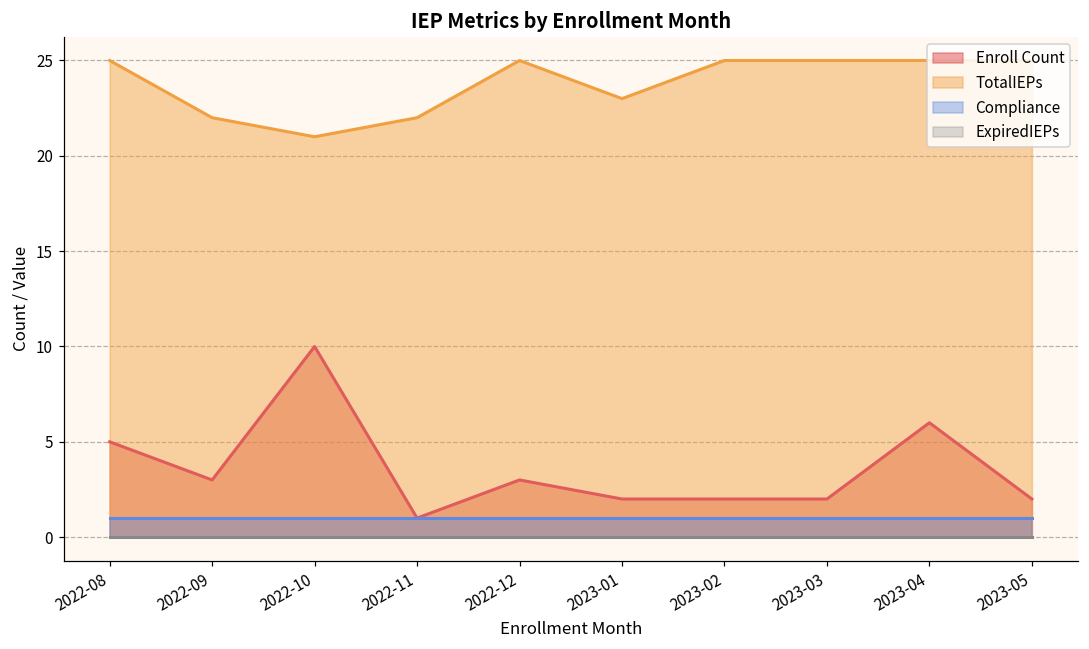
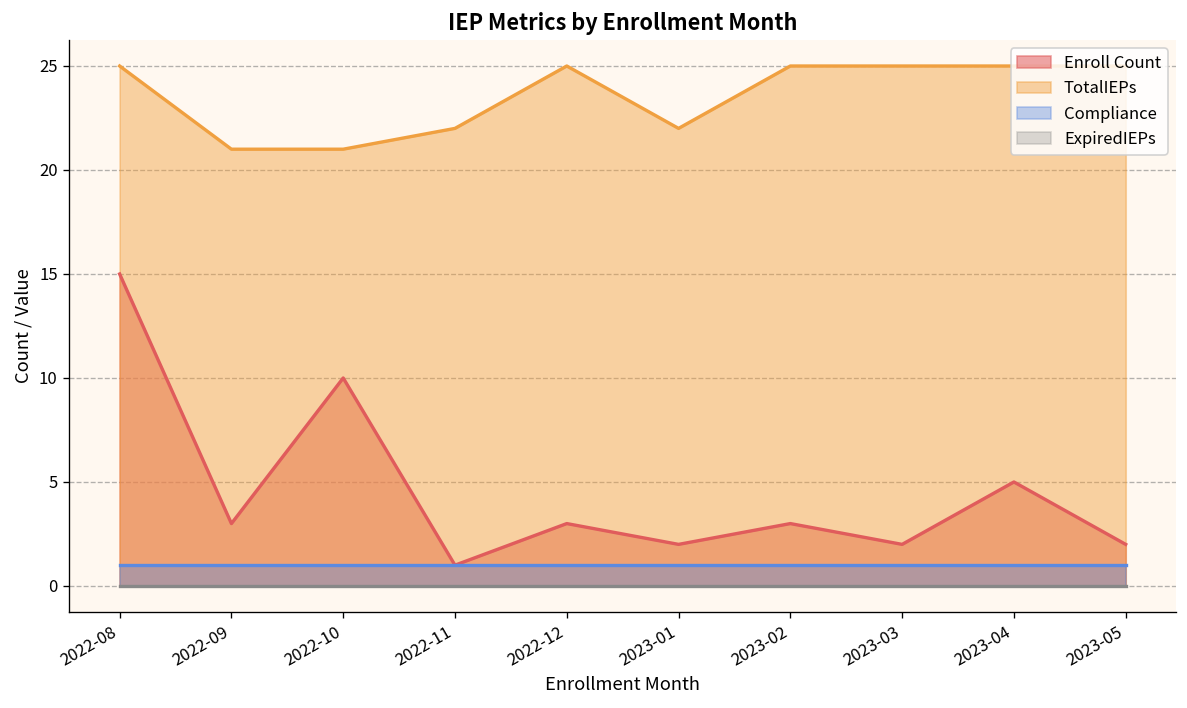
  {
    "Enroll Count": {
-     "2022-08": 5,
+     "2022-08": 15,
      "2022-09": 3,
      "2022-10": 10,
      "2022-12": 3,
      "2023-01": 2,
-     "2023-02": 2,
+     "2023-02": 3,
      "2023-03": 2,
-     "2023-04": 6,
+     "2023-04": 5,
      "2023-05": 2
    },
    "TotalIEPs": {
      "2022-08": 25,
-     "2022-09": 22,
+     "2022-09": 21,
      "2022-10": 21,
      "2022-11": 22,
      "2022-12": 25,
-     "2023-01": 23,
+     "2023-01": 22,
      "2023-02": 25,
      "2023-03": 25
    }
  }
